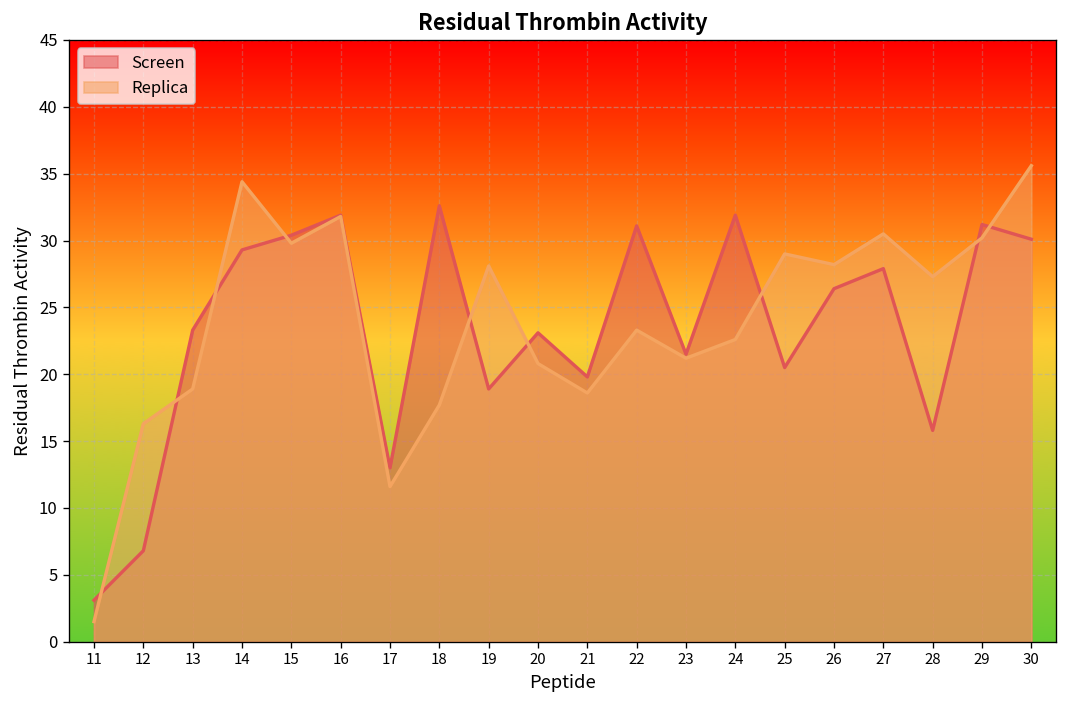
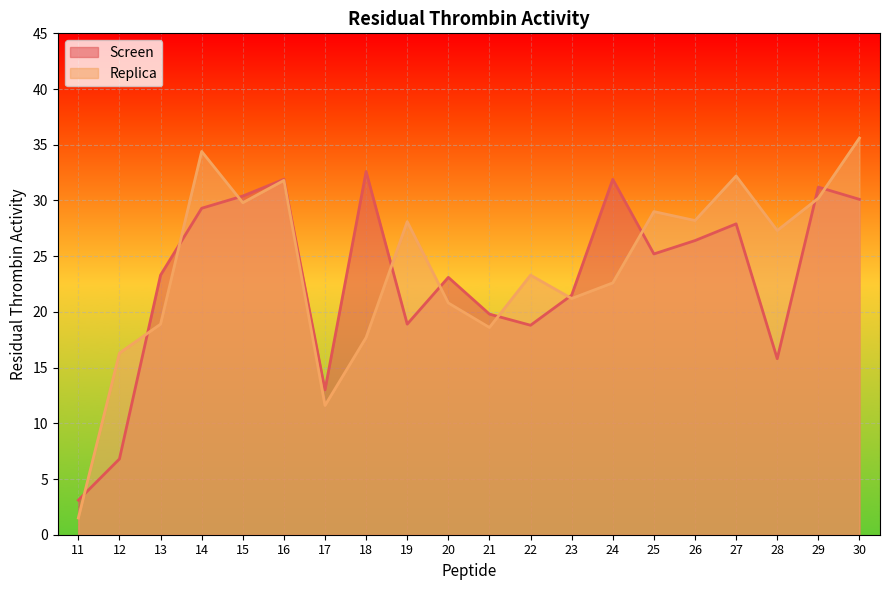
  {
    "Screen": {
      "11": 3.1,
      "12": 6.8,
      "13": 23.3,
      "14": 29.3,
      "15": 30.4,
      "17": 13.0,
      "18": 32.6,
      "19": 18.9,
      "20": 23.1,
      "21": 19.8,
-     "22": 31.1,
+     "22": 18.8,
      "23": 21.5,
      "24": 31.9,
-     "25": 20.5,
+     "25": 25.2,
      "26": 26.4,
      "27": 27.9,
      "28": 15.8,
      "29": 31.2,
      "30": 30.1
    },
    "Replica": {
      "11": 1.5,
      "12": 16.3,
      "13": 18.9,
      "14": 34.4,
      "15": 29.8,
      "17": 11.6,
      "18": 17.7,
      "19": 28.1,
      "20": 20.8,
      "21": 18.6,
      "22": 23.3,
      "23": 21.2,
      "24": 22.6,
      "25": 29.0,
      "26": 28.2,
-     "27": 30.5,
+     "27": 32.2,
      "28": 27.3,
      "29": 30.2,
      "30": 35.6
    }
  }
